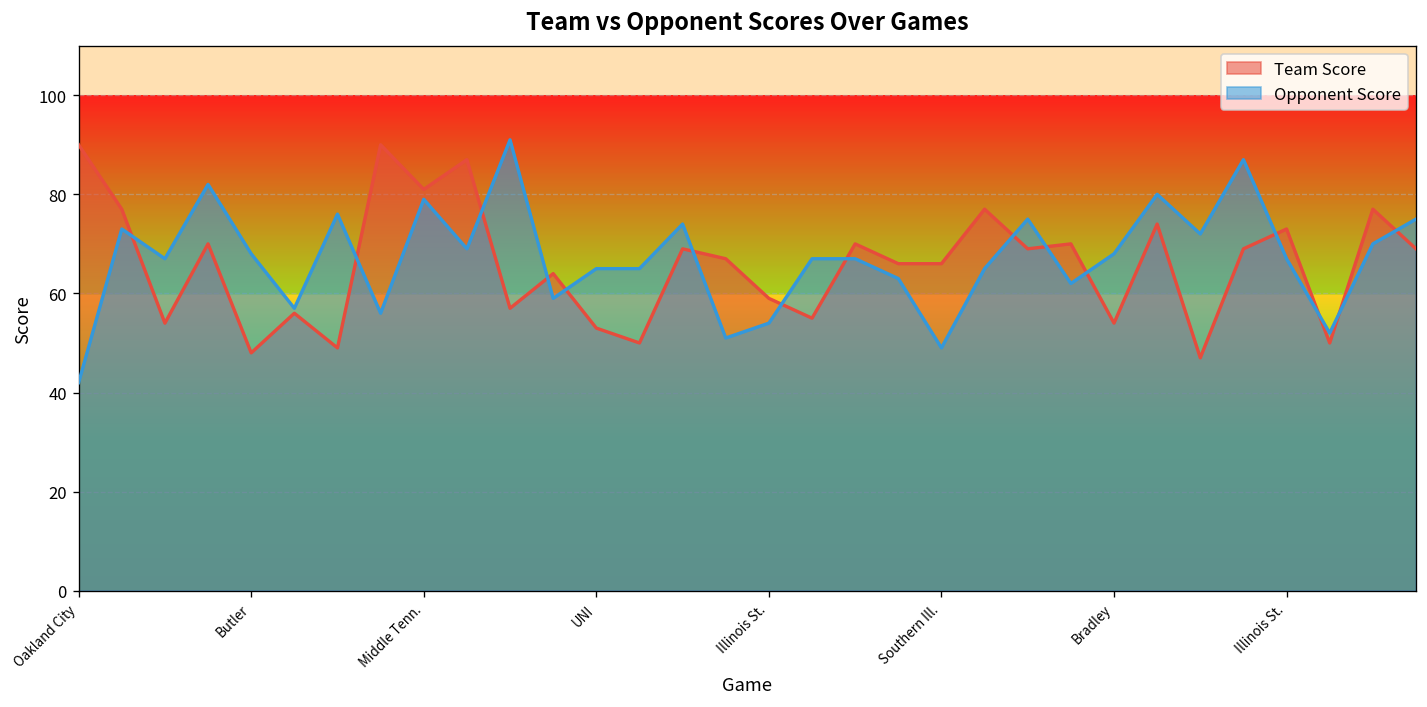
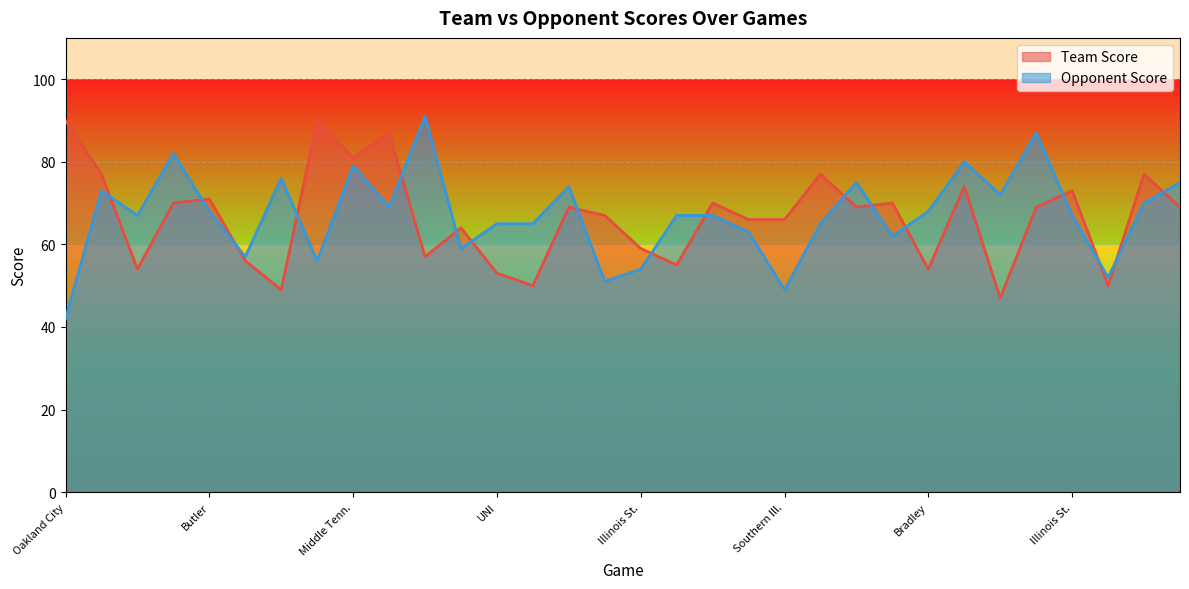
  {
    "Team Score": {
      "Oakland City": 90,
-     "Butler": 48
+     "Butler": 71
    },
    "Opponent Score": {
      "Oakland City": 42,
      "Butler": 68
    }
  }
